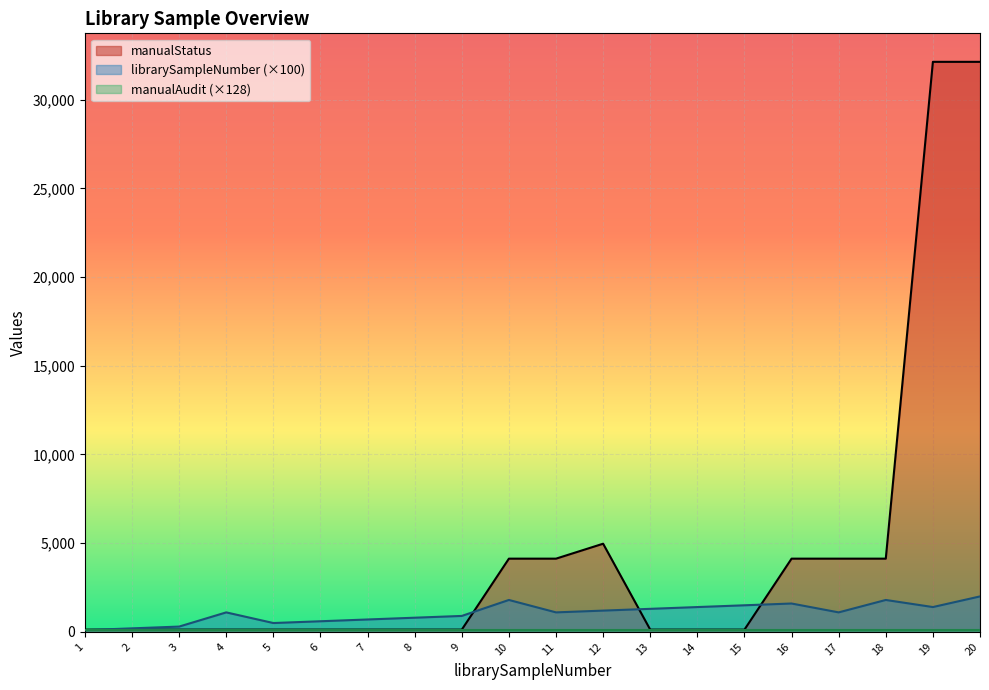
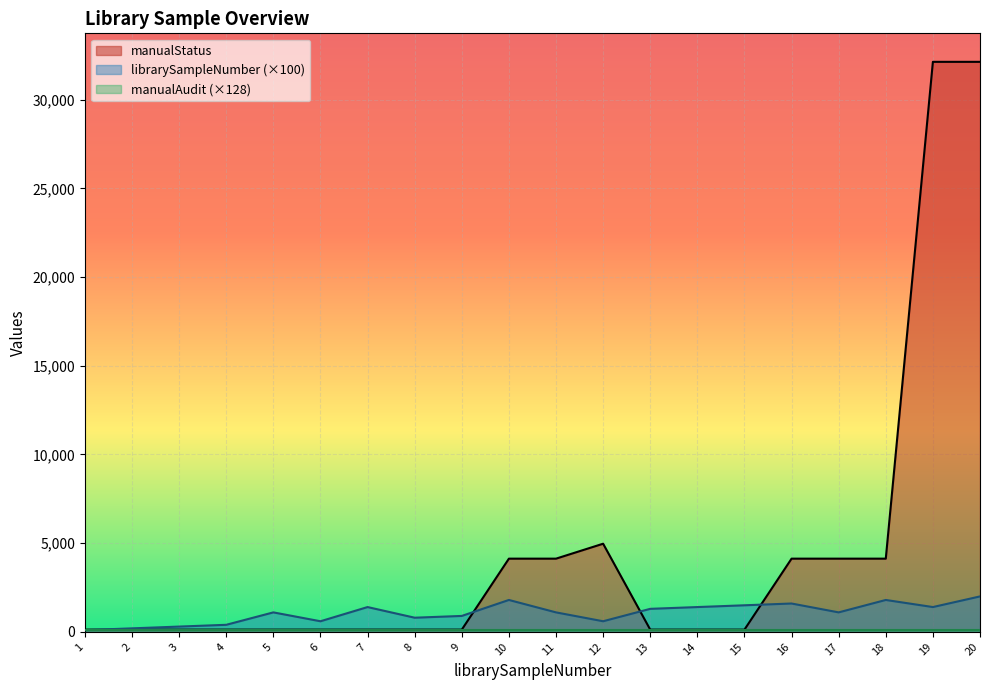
  {
    "manualStatus": {
      "10": "4,100",
      "11": "4,100",
      "12": "5,000",
      "16": "4,100",
      "17": "4,100",
      "18": "4,100",
      "19": "32,100",
      "20": "32,100"
    },
    "librarySampleNumber (×100)": {
      "3": "300",
-     "4": "1,100",
-     "5": "500",
+     "4": "400",
+     "5": "1,100",
      "6": "600",
-     "7": "700",
+     "7": "1,400",
      "8": "800",
      "9": "900",
      "10": "1,800",
      "11": "1,100",
-     "12": "1,200",
+     "12": "600",
      "13": "1,300",
      "14": "1,400",
      "15": "1,500",
      "16": "1,600",
      "17": "1,100",
      "18": "1,800",
      "19": "1,400",
      "20": "2,000"
    },
    "manualAudit (×128)": {
      "10": "100",
      "11": "100",
      "12": "100",
      "16": "100",
      "17": "100",
      "18": "100",
      "19": "100",
      "20": "100"
    }
  }
